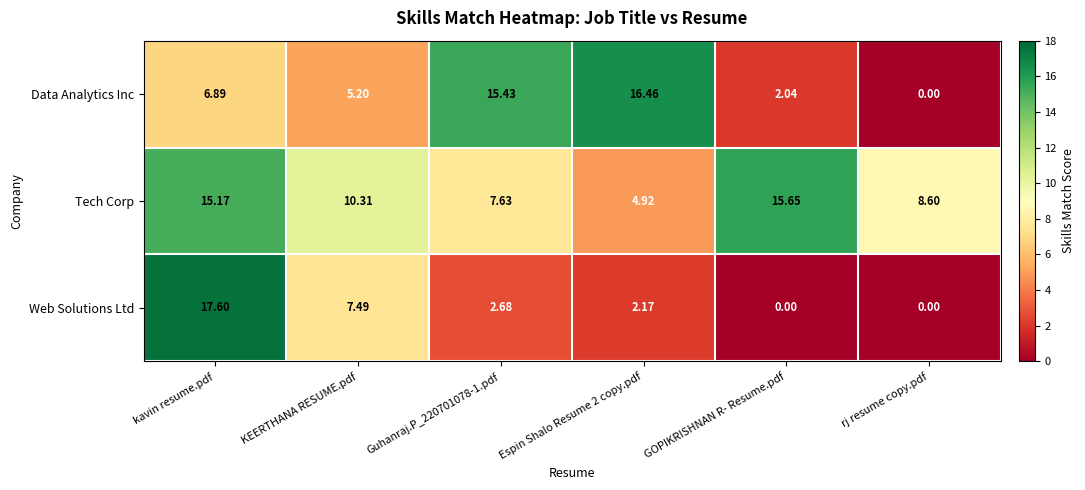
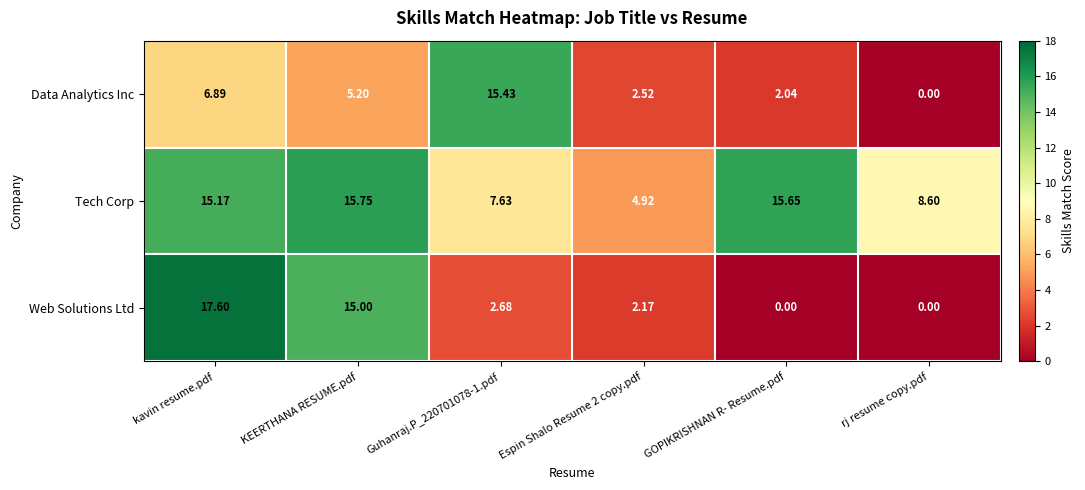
  {
    "Data Analytics Inc": {
      "kavin resume.pdf": 6.89,
      "KEERTHANA RESUME.pdf": 5.20,
      "Guhanraj.P_220701078-1.pdf": 15.43,
-     "Espin Shalo Resume 2 copy.pdf": 16.46,
+     "Espin Shalo Resume 2 copy.pdf": 2.52,
      "GOPIKRISHNAN R- Resume.pdf": 2.04,
      "rj resume copy.pdf": 0.00
    },
    "Tech Corp": {
      "kavin resume.pdf": 15.17,
-     "KEERTHANA RESUME.pdf": 10.31,
+     "KEERTHANA RESUME.pdf": 15.75,
      "Guhanraj.P_220701078-1.pdf": 7.63,
      "Espin Shalo Resume 2 copy.pdf": 4.92,
      "GOPIKRISHNAN R- Resume.pdf": 15.65,
      "rj resume copy.pdf": 8.60
    },
    "Web Solutions Ltd": {
      "kavin resume.pdf": 17.60,
-     "KEERTHANA RESUME.pdf": 7.49,
+     "KEERTHANA RESUME.pdf": 15.00,
      "Guhanraj.P_220701078-1.pdf": 2.68,
      "Espin Shalo Resume 2 copy.pdf": 2.17,
      "GOPIKRISHNAN R- Resume.pdf": 0.00,
      "rj resume copy.pdf": 0.00
    }
  }
